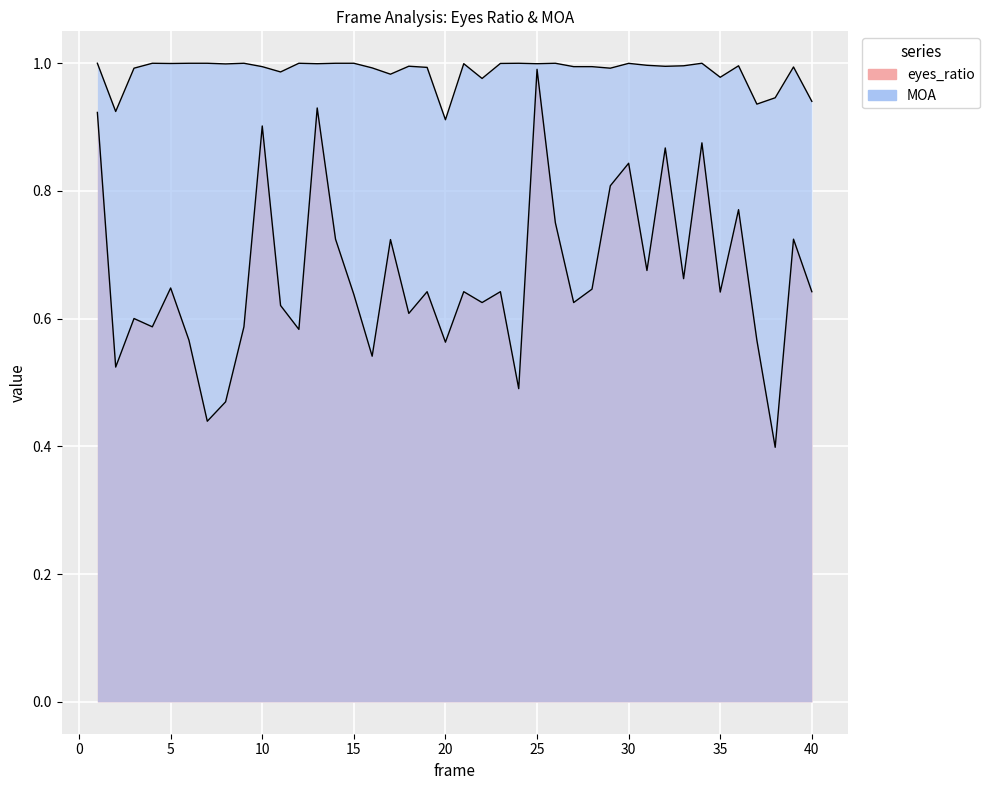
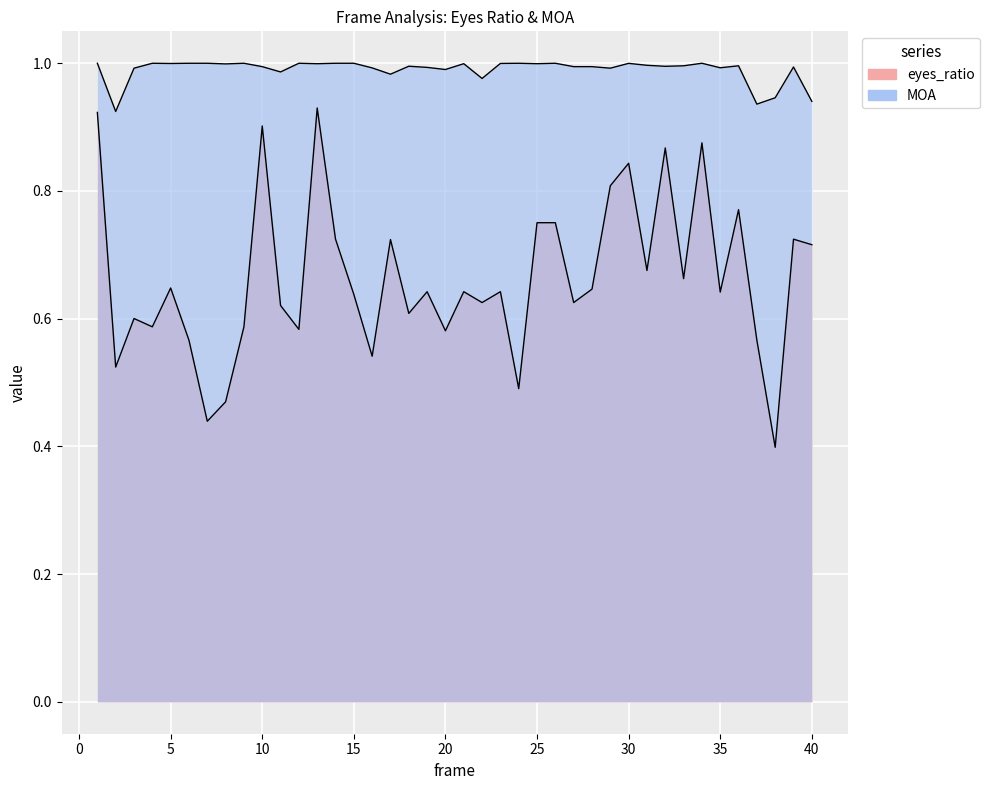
  {
    "eyes_ratio": {
      "5": 0.65,
      "10": 0.90,
      "15": 0.64,
-     "20": 0.56,
-     "25": 0.99,
+     "20": 0.58,
+     "25": 0.75,
      "30": 0.84,
      "35": 0.64,
-     "40": 0.64
+     "40": 0.72
    },
    "MOA": {
      "5": 1.00,
      "10": 0.99,
      "15": 1.00,
-     "20": 0.91,
+     "20": 0.99,
      "25": 1.00,
      "30": 1.00,
-     "35": 0.98,
+     "35": 0.99,
      "40": 0.94
    }
  }
